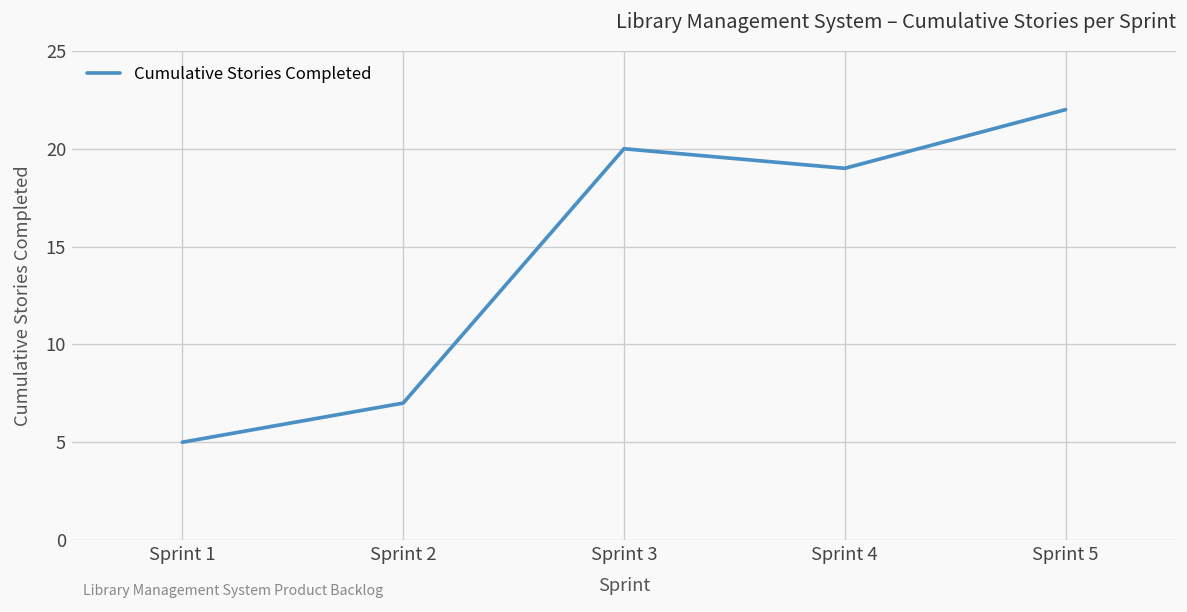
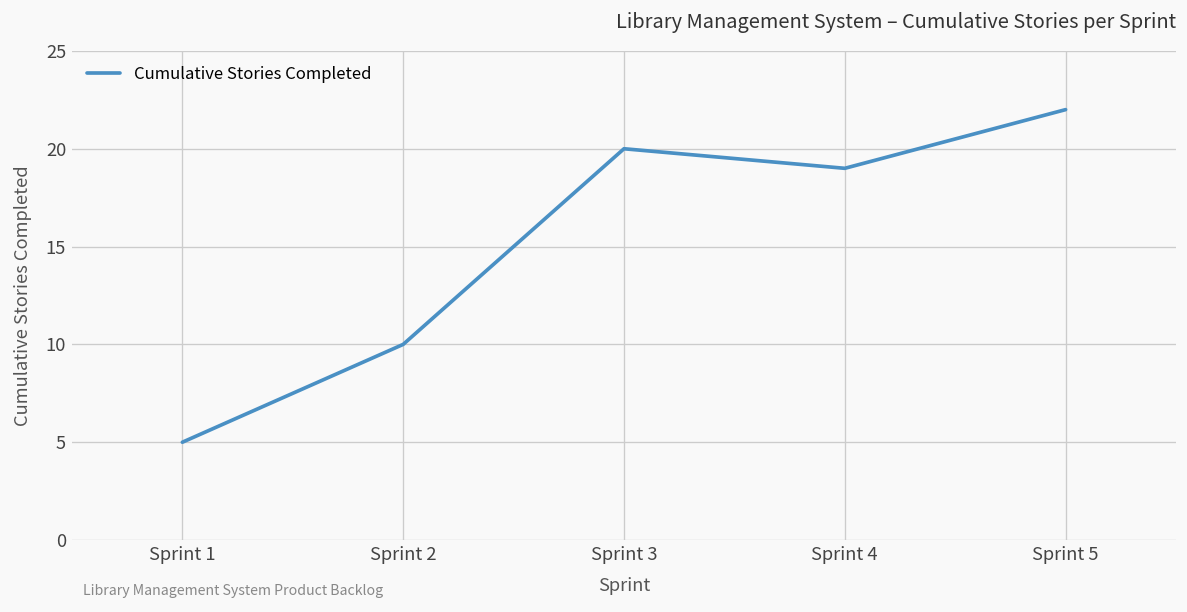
  {
    "Sprint 1": 5,
-   "Sprint 2": 7,
+   "Sprint 2": 10,
    "Sprint 3": 20,
    "Sprint 4": 19,
    "Sprint 5": 22
  }
